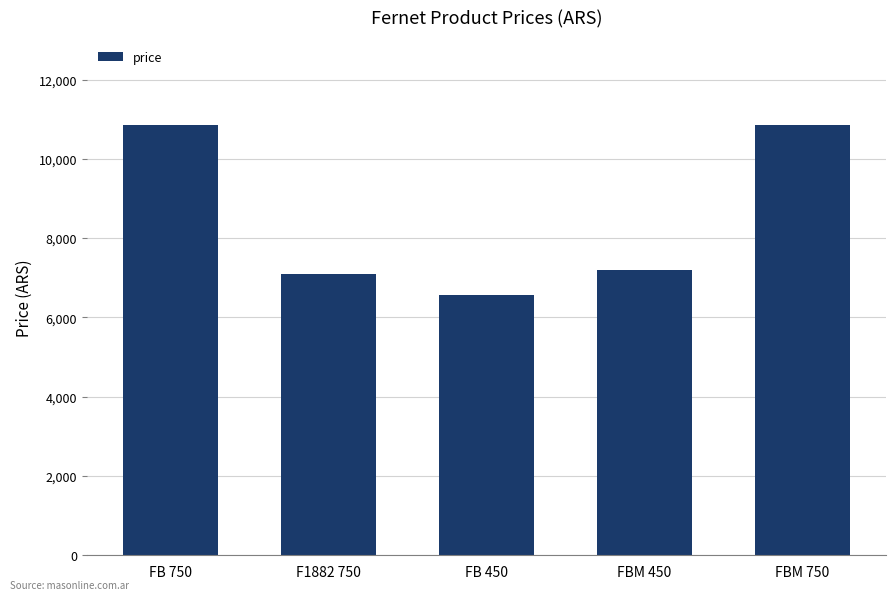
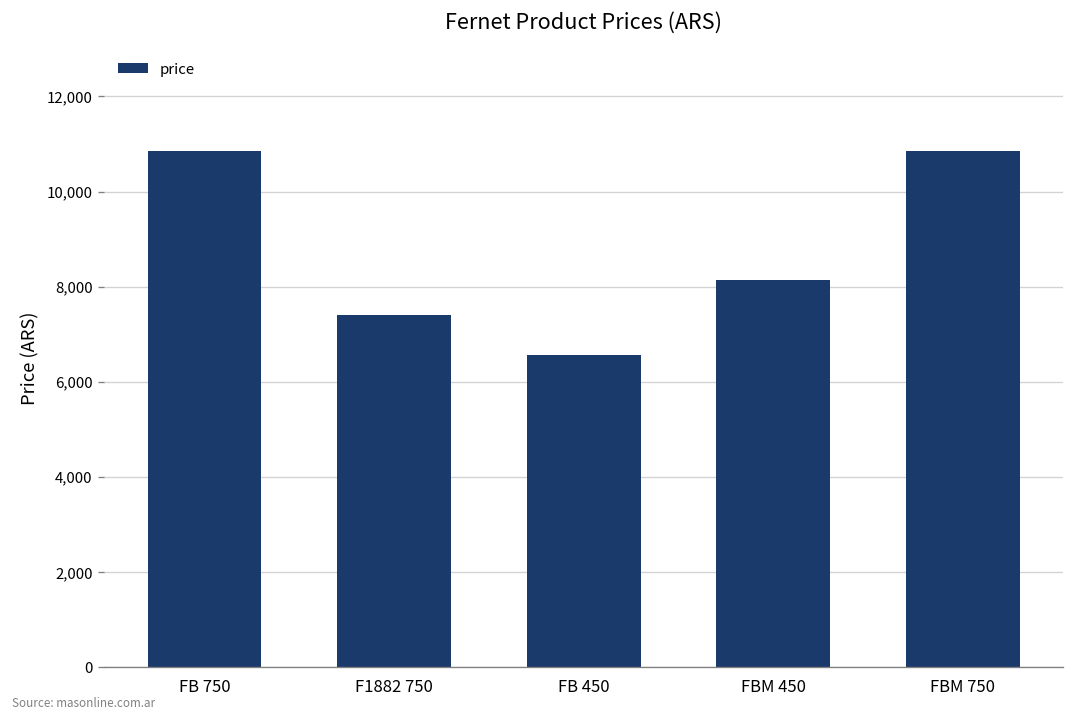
  {
    "FB 750": "10,900",
-   "F1882 750": "7,100",
+   "F1882 750": "7,400",
    "FB 450": "6,600",
-   "FBM 450": "7,200",
+   "FBM 450": "8,100",
    "FBM 750": "10,900"
  }
